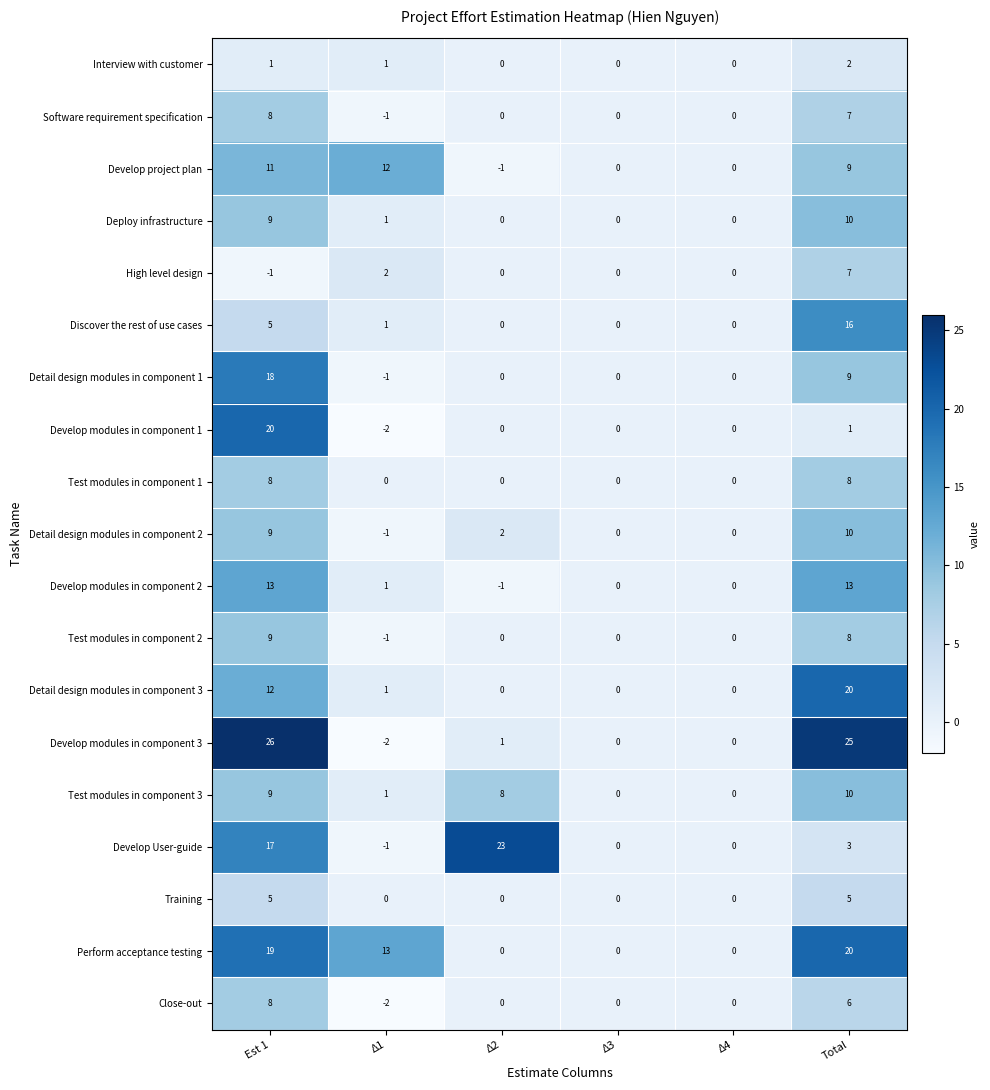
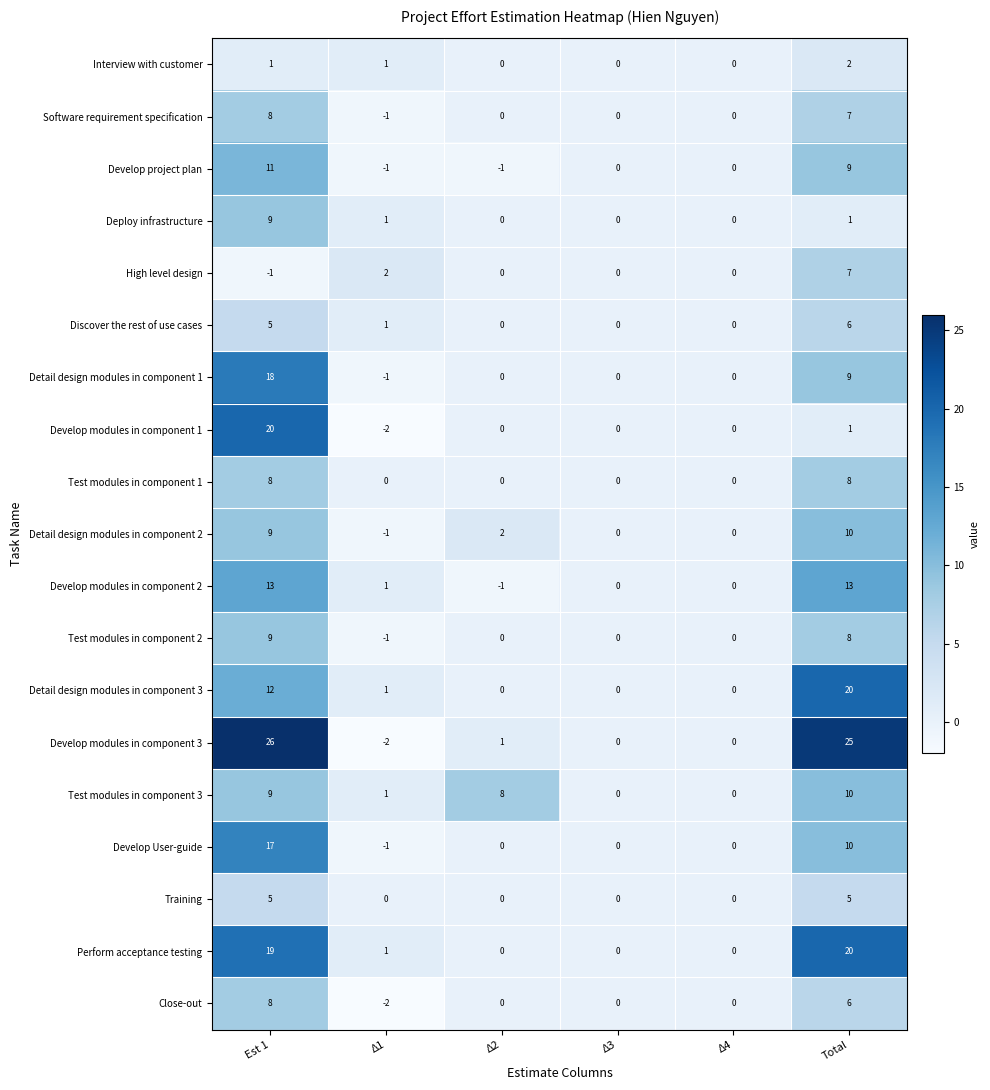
  {
    "Interview with customer": {
      "Est 1": 1,
      "Δ1": 1,
      "Δ2": 0,
      "Δ3": 0,
      "Δ4": 0,
      "Total": 2
    },
    "Software requirement specification": {
      "Est 1": 8,
      "Δ1": -1,
      "Δ2": 0,
      "Δ3": 0,
      "Δ4": 0,
      "Total": 7
    },
    "Develop project plan": {
      "Est 1": 11,
-     "Δ1": 12,
+     "Δ1": -1,
      "Δ2": -1,
      "Δ3": 0,
      "Δ4": 0,
      "Total": 9
    },
    "Deploy infrastructure": {
      "Est 1": 9,
      "Δ1": 1,
      "Δ2": 0,
      "Δ3": 0,
      "Δ4": 0,
-     "Total": 10
+     "Total": 1
    },
    "High level design": {
      "Est 1": -1,
      "Δ1": 2,
      "Δ2": 0,
      "Δ3": 0,
      "Δ4": 0,
      "Total": 7
    },
    "Discover the rest of use cases": {
      "Est 1": 5,
      "Δ1": 1,
      "Δ2": 0,
      "Δ3": 0,
      "Δ4": 0,
-     "Total": 16
+     "Total": 6
    },
    "Detail design modules in component 1": {
      "Est 1": 18,
      "Δ1": -1,
      "Δ2": 0,
      "Δ3": 0,
      "Δ4": 0,
      "Total": 9
    },
    "Develop modules in component 1": {
      "Est 1": 20,
      "Δ1": -2,
      "Δ2": 0,
      "Δ3": 0,
      "Δ4": 0,
      "Total": 1
    },
    "Test modules in component 1": {
      "Est 1": 8,
      "Δ1": 0,
      "Δ2": 0,
      "Δ3": 0,
      "Δ4": 0,
      "Total": 8
    },
    "Detail design modules in component 2": {
      "Est 1": 9,
      "Δ1": -1,
      "Δ2": 2,
      "Δ3": 0,
      "Δ4": 0,
      "Total": 10
    },
    "Develop modules in component 2": {
      "Est 1": 13,
      "Δ1": 1,
      "Δ2": -1,
      "Δ3": 0,
      "Δ4": 0,
      "Total": 13
    },
    "Test modules in component 2": {
      "Est 1": 9,
      "Δ1": -1,
      "Δ2": 0,
      "Δ3": 0,
      "Δ4": 0,
      "Total": 8
    },
    "Detail design modules in component 3": {
      "Est 1": 12,
      "Δ1": 1,
      "Δ2": 0,
      "Δ3": 0,
      "Δ4": 0,
      "Total": 20
    },
    "Develop modules in component 3": {
      "Est 1": 26,
      "Δ1": -2,
      "Δ2": 1,
      "Δ3": 0,
      "Δ4": 0,
      "Total": 25
    },
    "Test modules in component 3": {
      "Est 1": 9,
      "Δ1": 1,
      "Δ2": 8,
      "Δ3": 0,
      "Δ4": 0,
      "Total": 10
    },
    "Develop User-guide": {
      "Est 1": 17,
      "Δ1": -1,
-     "Δ2": 23,
+     "Δ2": 0,
      "Δ3": 0,
      "Δ4": 0,
-     "Total": 3
+     "Total": 10
    },
    "Training": {
      "Est 1": 5,
      "Δ1": 0,
      "Δ2": 0,
      "Δ3": 0,
      "Δ4": 0,
      "Total": 5
    },
    "Perform acceptance testing": {
      "Est 1": 19,
-     "Δ1": 13,
+     "Δ1": 1,
      "Δ2": 0,
      "Δ3": 0,
      "Δ4": 0,
      "Total": 20
    },
    "Close-out": {
      "Est 1": 8,
      "Δ1": -2,
      "Δ2": 0,
      "Δ3": 0,
      "Δ4": 0,
      "Total": 6
    }
  }
